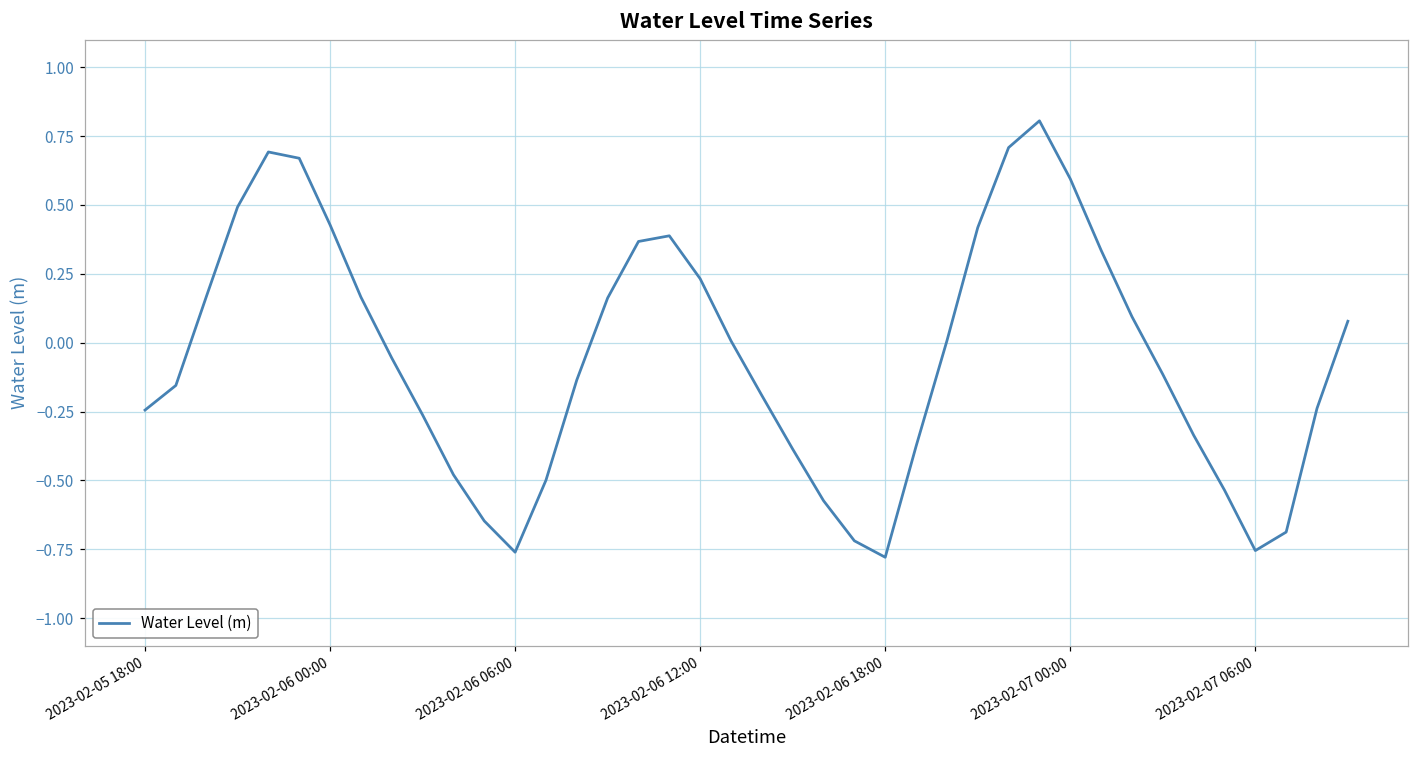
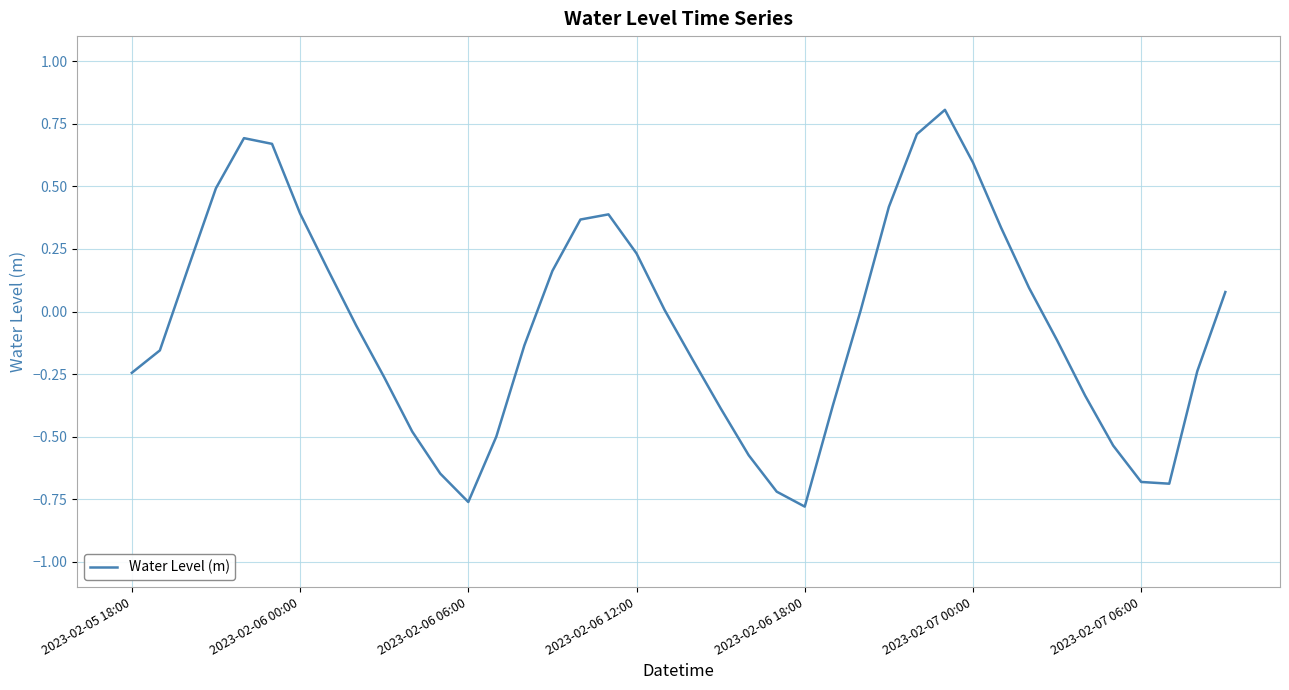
  {
    "2023-02-05 18:00": -0.24,
-   "2023-02-06 00:00": 0.43,
+   "2023-02-06 00:00": 0.39,
    "2023-02-06 06:00": -0.76,
    "2023-02-06 12:00": 0.23,
    "2023-02-06 18:00": -0.78,
    "2023-02-07 00:00": 0.59,
-   "2023-02-07 06:00": -0.75
+   "2023-02-07 06:00": -0.68
  }
